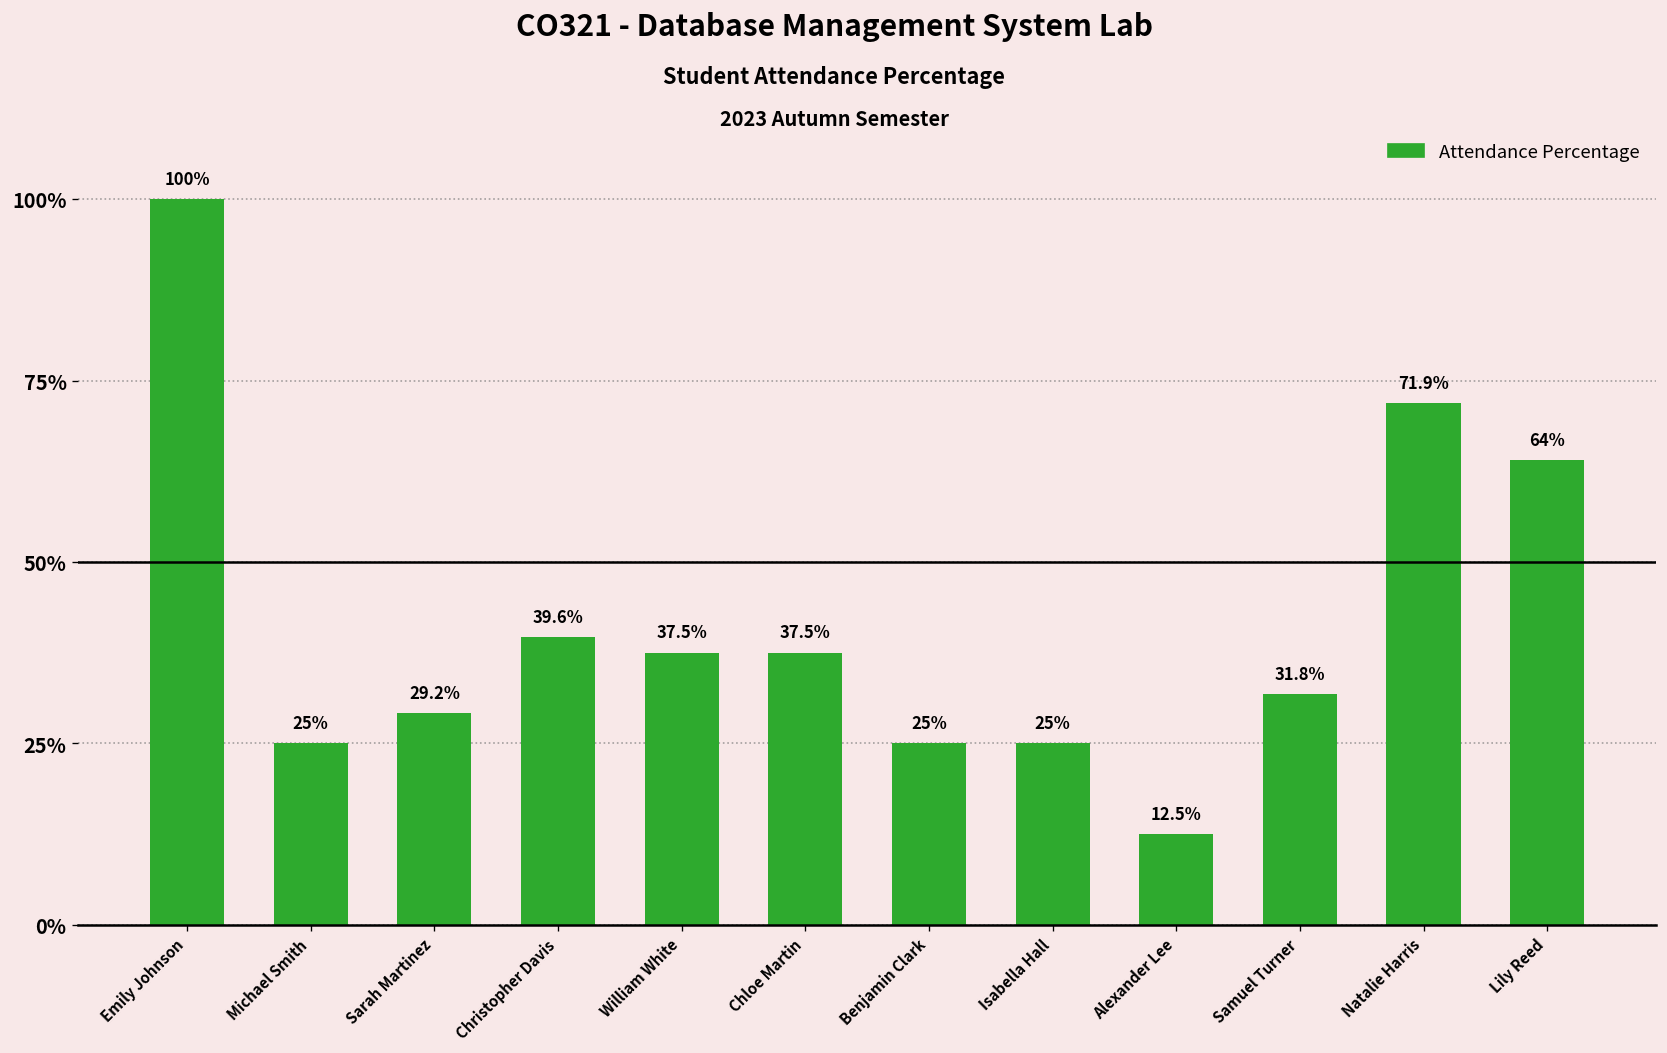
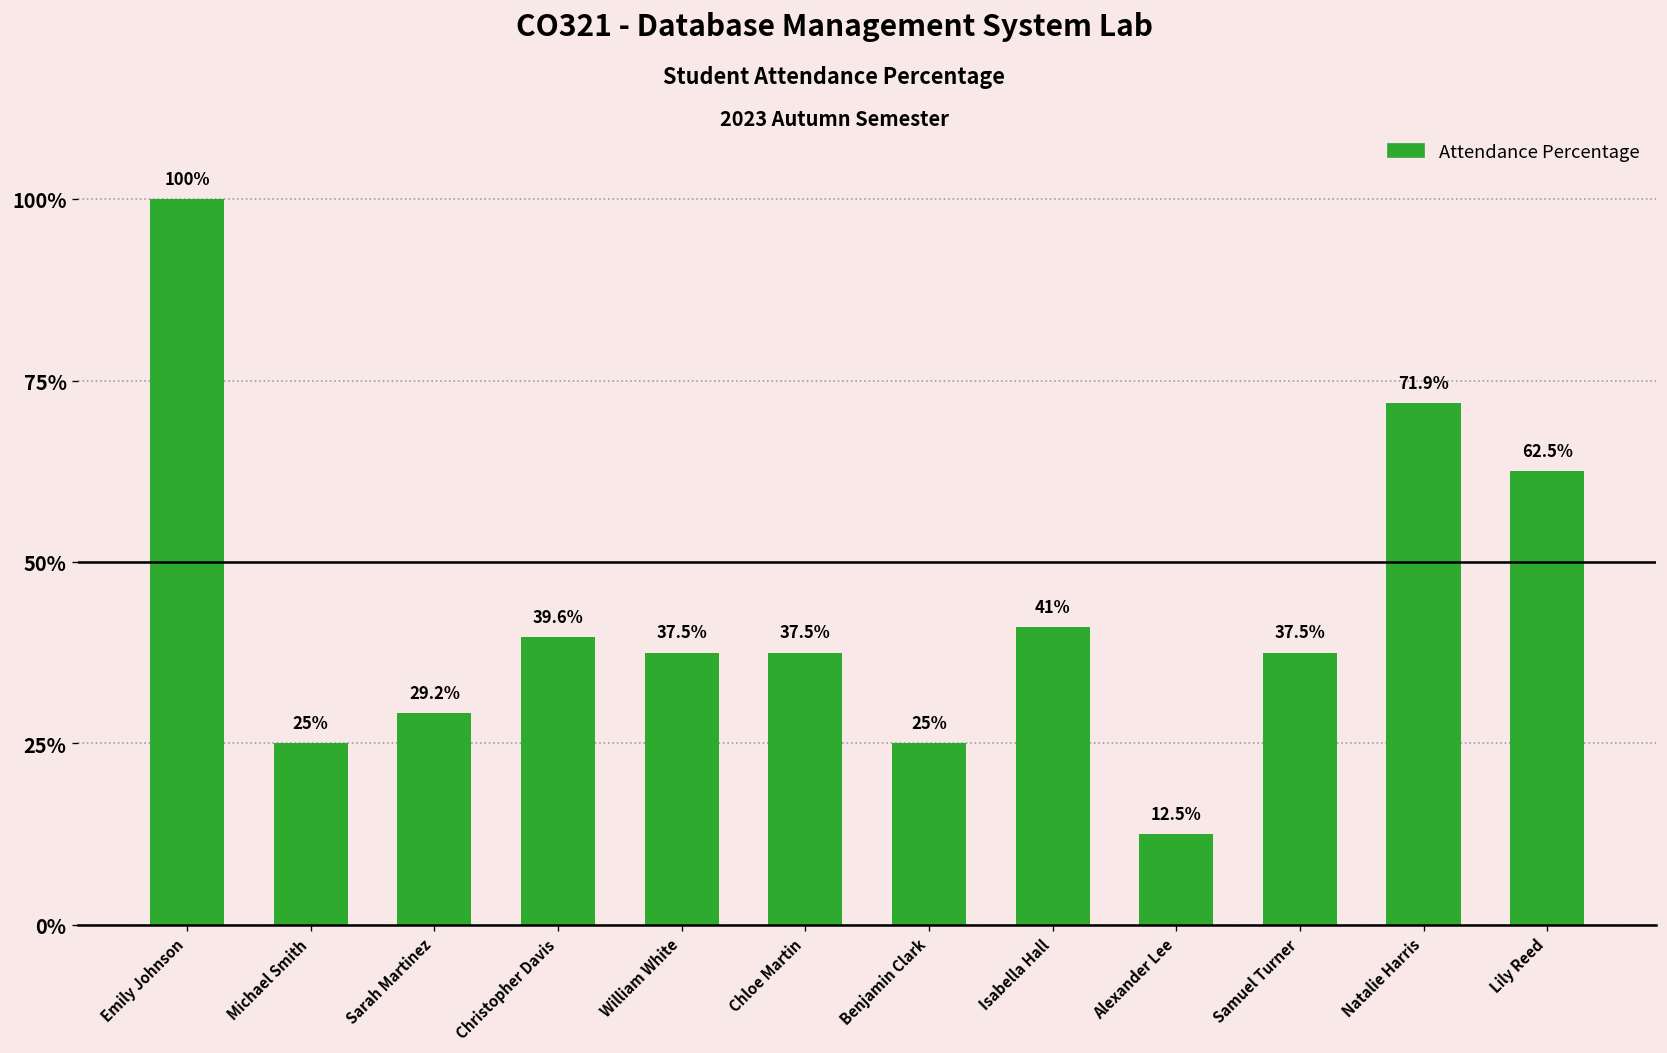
  {
    "Emily Johnson": "100%",
    "Michael Smith": "25%",
    "Sarah Martinez": "29.2%",
    "Christopher Davis": "39.6%",
    "William White": "37.5%",
    "Chloe Martin": "37.5%",
    "Benjamin Clark": "25%",
-   "Isabella Hall": "25%",
+   "Isabella Hall": "41%",
    "Alexander Lee": "12.5%",
-   "Samuel Turner": "31.8%",
+   "Samuel Turner": "37.5%",
    "Natalie Harris": "71.9%",
-   "Lily Reed": "64%"
+   "Lily Reed": "62.5%"
  }
